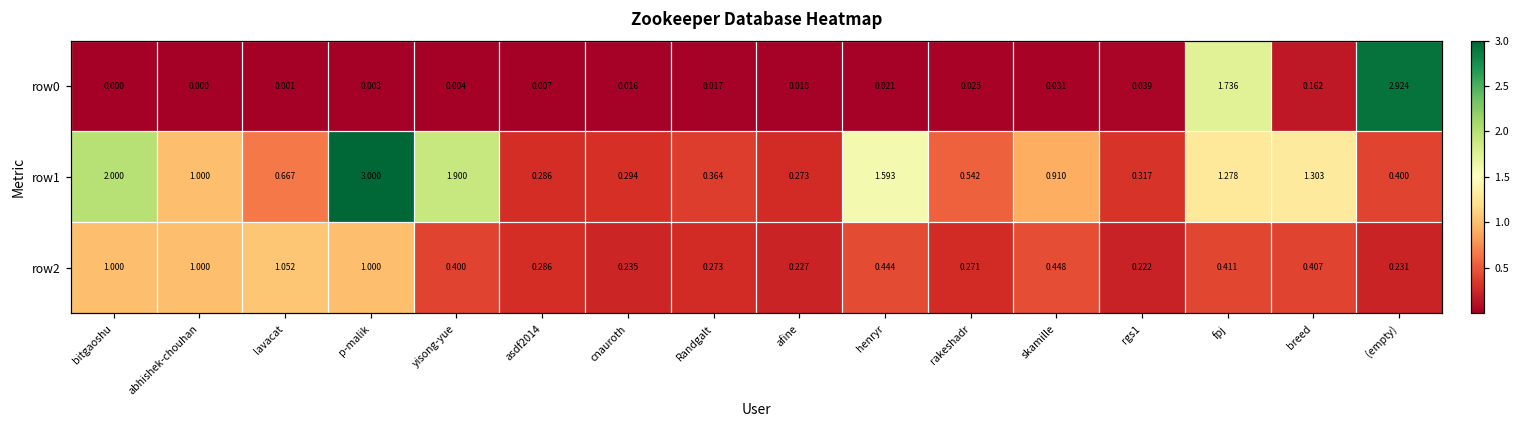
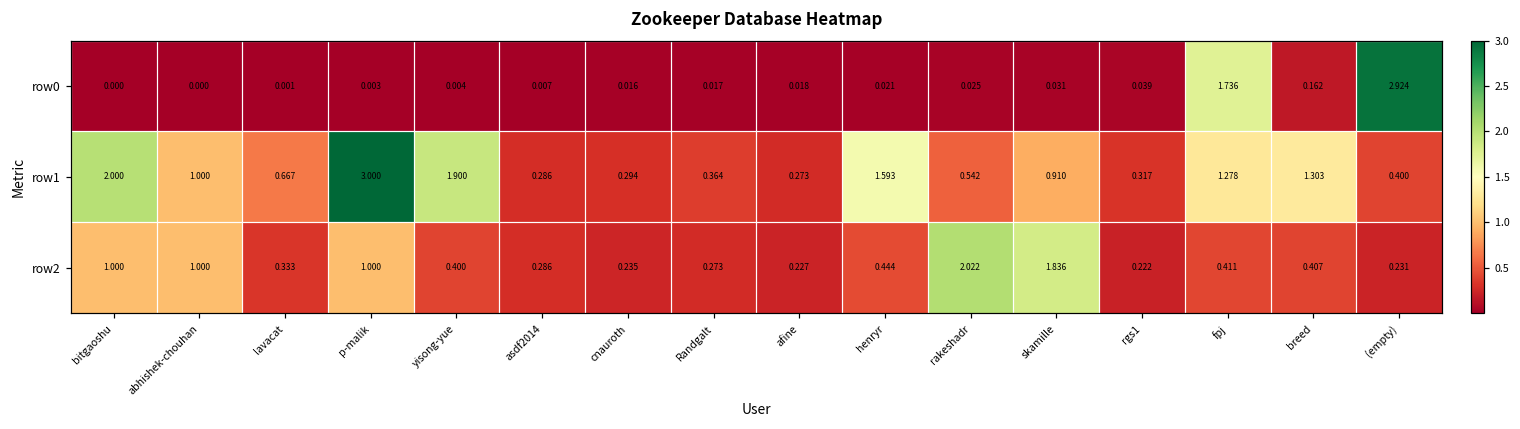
  {
    "row0": {
      "bitgaoshu": 0.000,
      "abhishek-chouhan": 0.000,
      "lavacat": 0.001,
      "p-malik": 0.003,
      "yisong-yue": 0.004,
      "asdf2014": 0.007,
      "cnauroth": 0.016,
      "Randgalt": 0.017,
      "afine": 0.018,
      "henryr": 0.021,
      "rakeshadr": 0.025,
      "skamille": 0.031,
      "rgs1": 0.039,
      "fpj": 1.736,
      "breed": 0.162,
      "(empty)": 2.924
    },
    "row1": {
      "bitgaoshu": 2.000,
      "abhishek-chouhan": 1.000,
      "lavacat": 0.667,
      "p-malik": 3.000,
      "yisong-yue": 1.900,
      "asdf2014": 0.286,
      "cnauroth": 0.294,
      "Randgalt": 0.364,
      "afine": 0.273,
      "henryr": 1.593,
      "rakeshadr": 0.542,
      "skamille": 0.910,
      "rgs1": 0.317,
      "fpj": 1.278,
      "breed": 1.303,
      "(empty)": 0.400
    },
    "row2": {
      "bitgaoshu": 1.000,
      "abhishek-chouhan": 1.000,
-     "lavacat": 1.052,
+     "lavacat": 0.333,
      "p-malik": 1.000,
      "yisong-yue": 0.400,
      "asdf2014": 0.286,
      "cnauroth": 0.235,
      "Randgalt": 0.273,
      "afine": 0.227,
      "henryr": 0.444,
-     "rakeshadr": 0.271,
-     "skamille": 0.448,
+     "rakeshadr": 2.022,
+     "skamille": 1.836,
      "rgs1": 0.222,
      "fpj": 0.411,
      "breed": 0.407,
      "(empty)": 0.231
    }
  }
